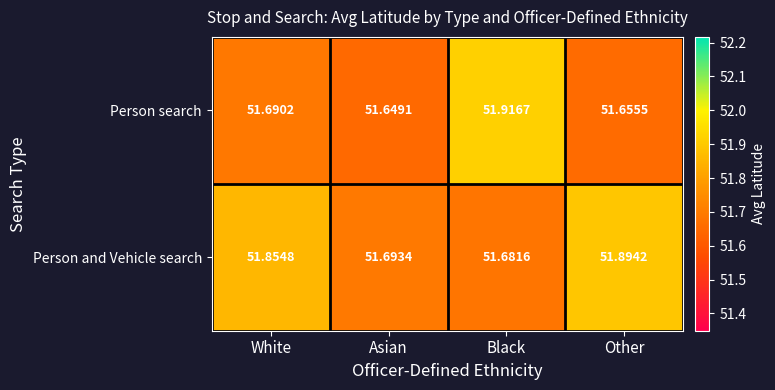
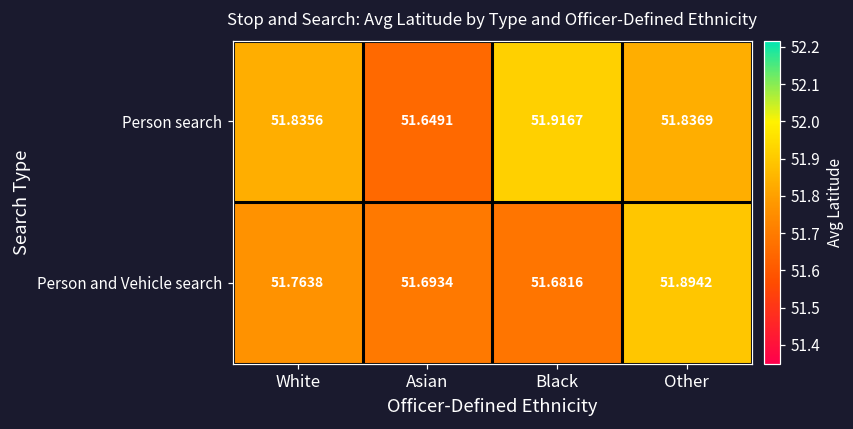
  {
    "Person search": {
-     "White": 51.6902,
+     "White": 51.8356,
      "Asian": 51.6491,
      "Black": 51.9167,
-     "Other": 51.6555
+     "Other": 51.8369
    },
    "Person and Vehicle search": {
-     "White": 51.8548,
+     "White": 51.7638,
      "Asian": 51.6934,
      "Black": 51.6816,
      "Other": 51.8942
    }
  }
